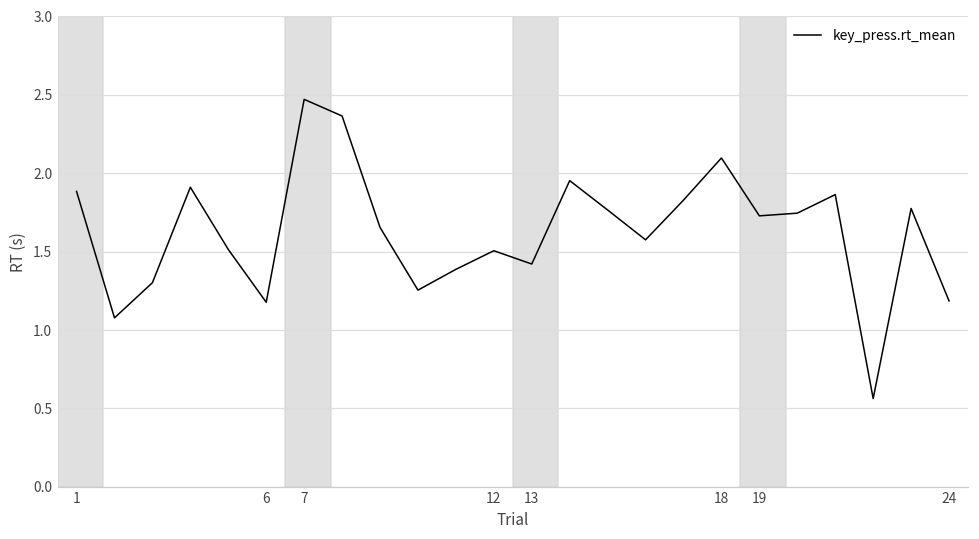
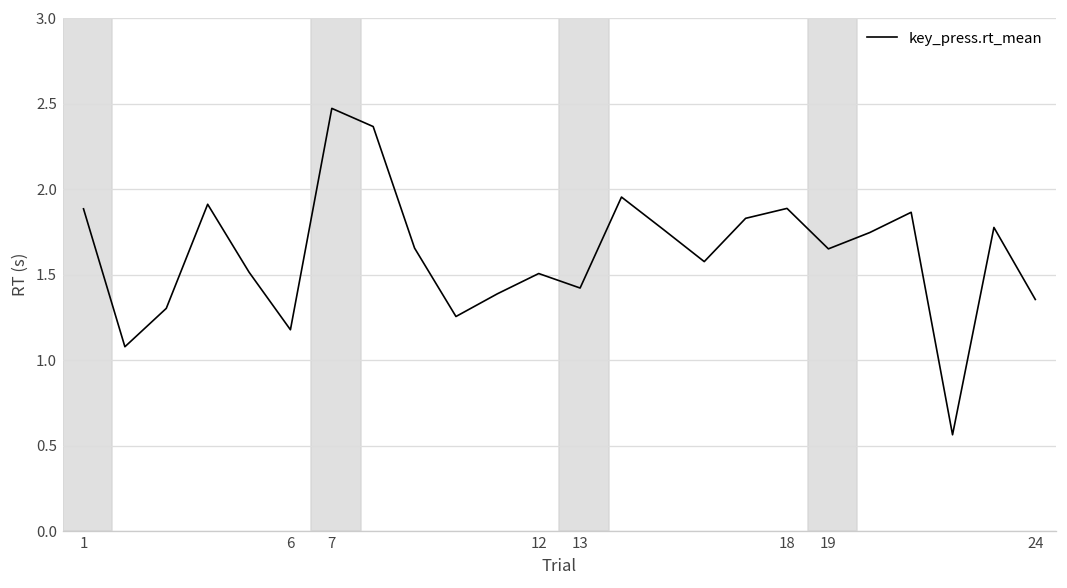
  {
    "1": 1.88,
    "6": 1.18,
    "7": 2.47,
    "12": 1.51,
    "13": 1.42,
-   "18": 2.10,
-   "19": 1.73,
-   "24": 1.19
+   "18": 1.89,
+   "19": 1.65,
+   "24": 1.35
  }
